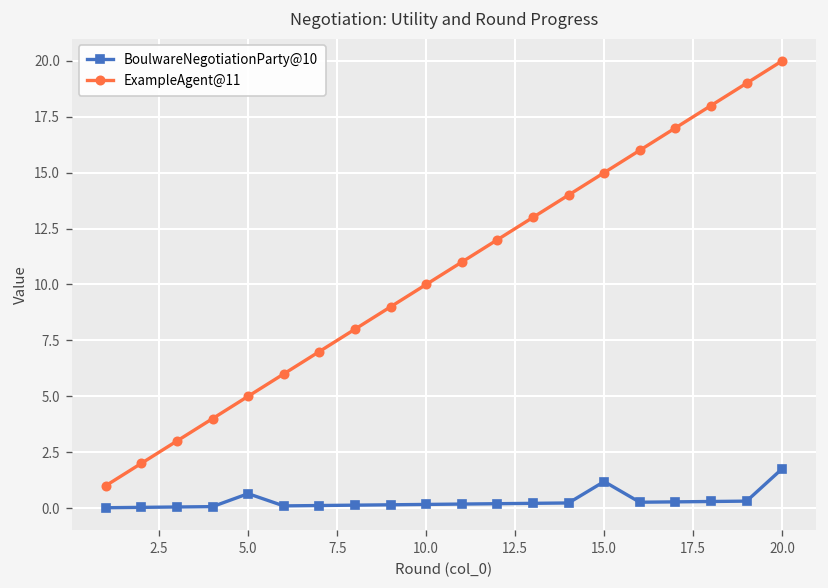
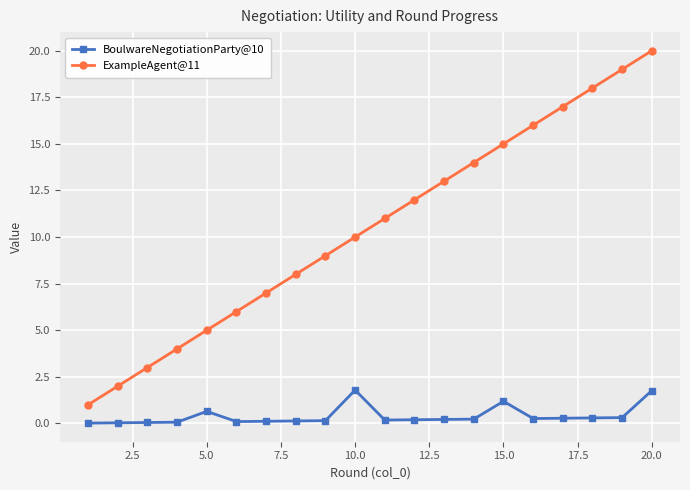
  {
    "BoulwareNegotiationParty@10": {
      "5.0": 0.6,
-     "10.0": 0.2,
+     "10.0": 1.8,
      "15.0": 1.2,
      "20.0": 1.8
    },
    "ExampleAgent@11": {
      "5.0": 5.0,
      "10.0": 10.0,
      "15.0": 15.0,
      "20.0": 20.0
    }
  }
